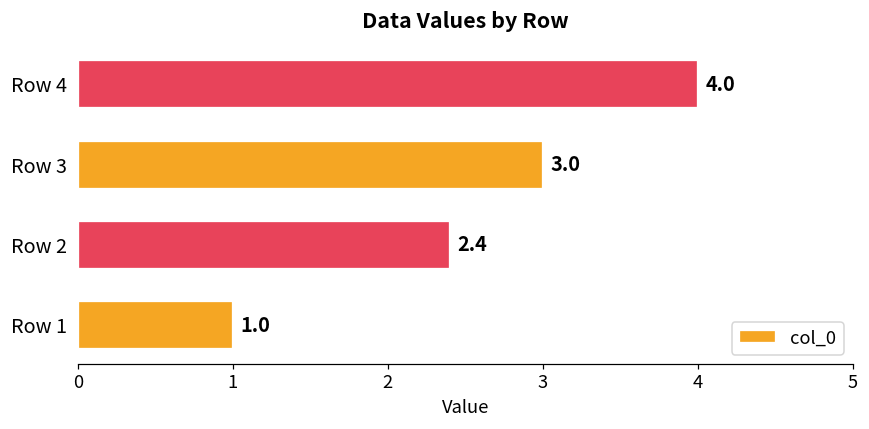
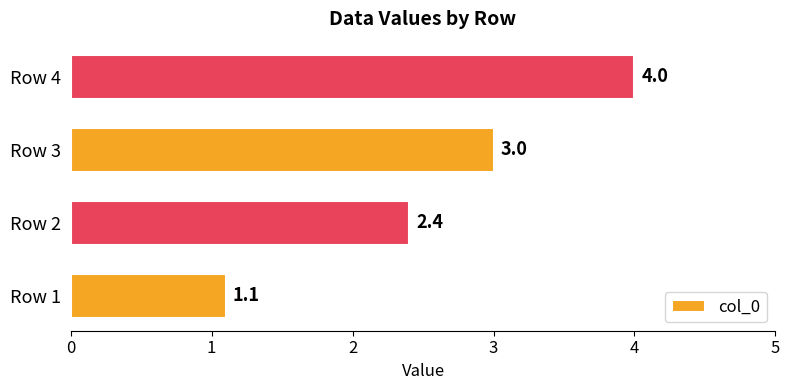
  {
    "Row 4": 4.0,
    "Row 3": 3.0,
    "Row 2": 2.4,
-   "Row 1": 1.0
+   "Row 1": 1.1
  }
